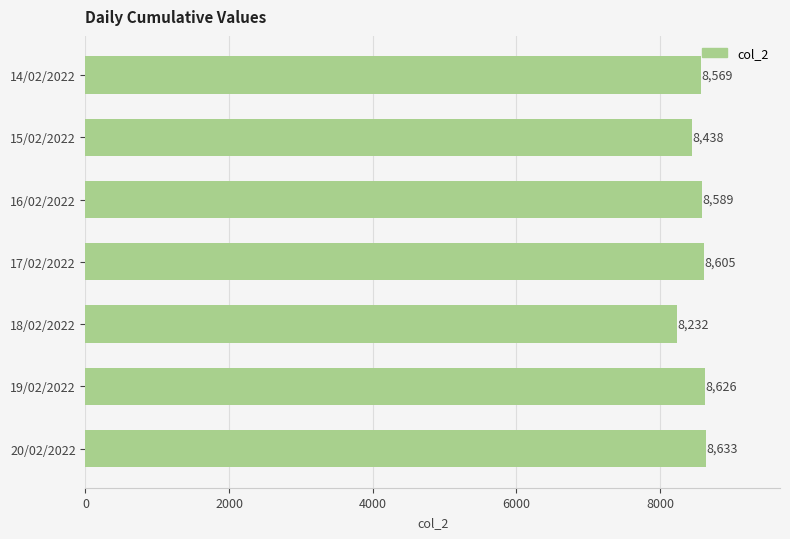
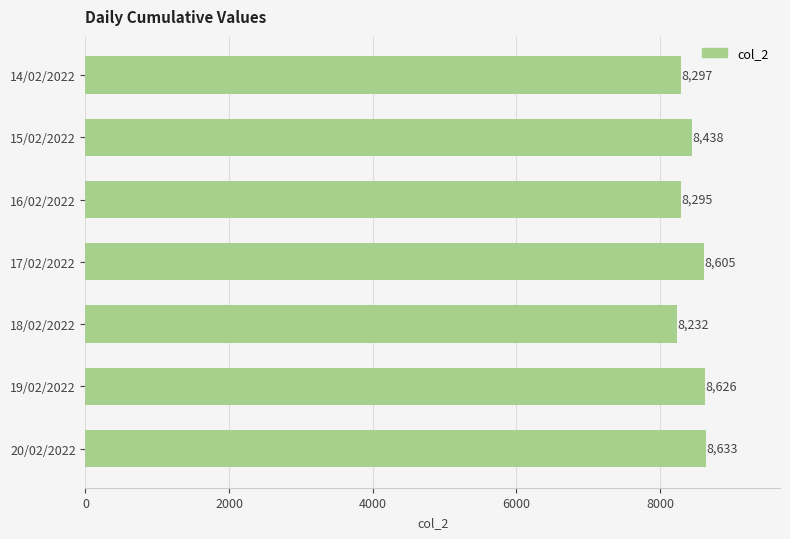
  {
-   "14/02/2022": "8,569",
+   "14/02/2022": "8,297",
    "15/02/2022": "8,438",
-   "16/02/2022": "8,589",
+   "16/02/2022": "8,295",
    "17/02/2022": "8,605",
    "18/02/2022": "8,232",
    "19/02/2022": "8,626",
    "20/02/2022": "8,633"
  }
